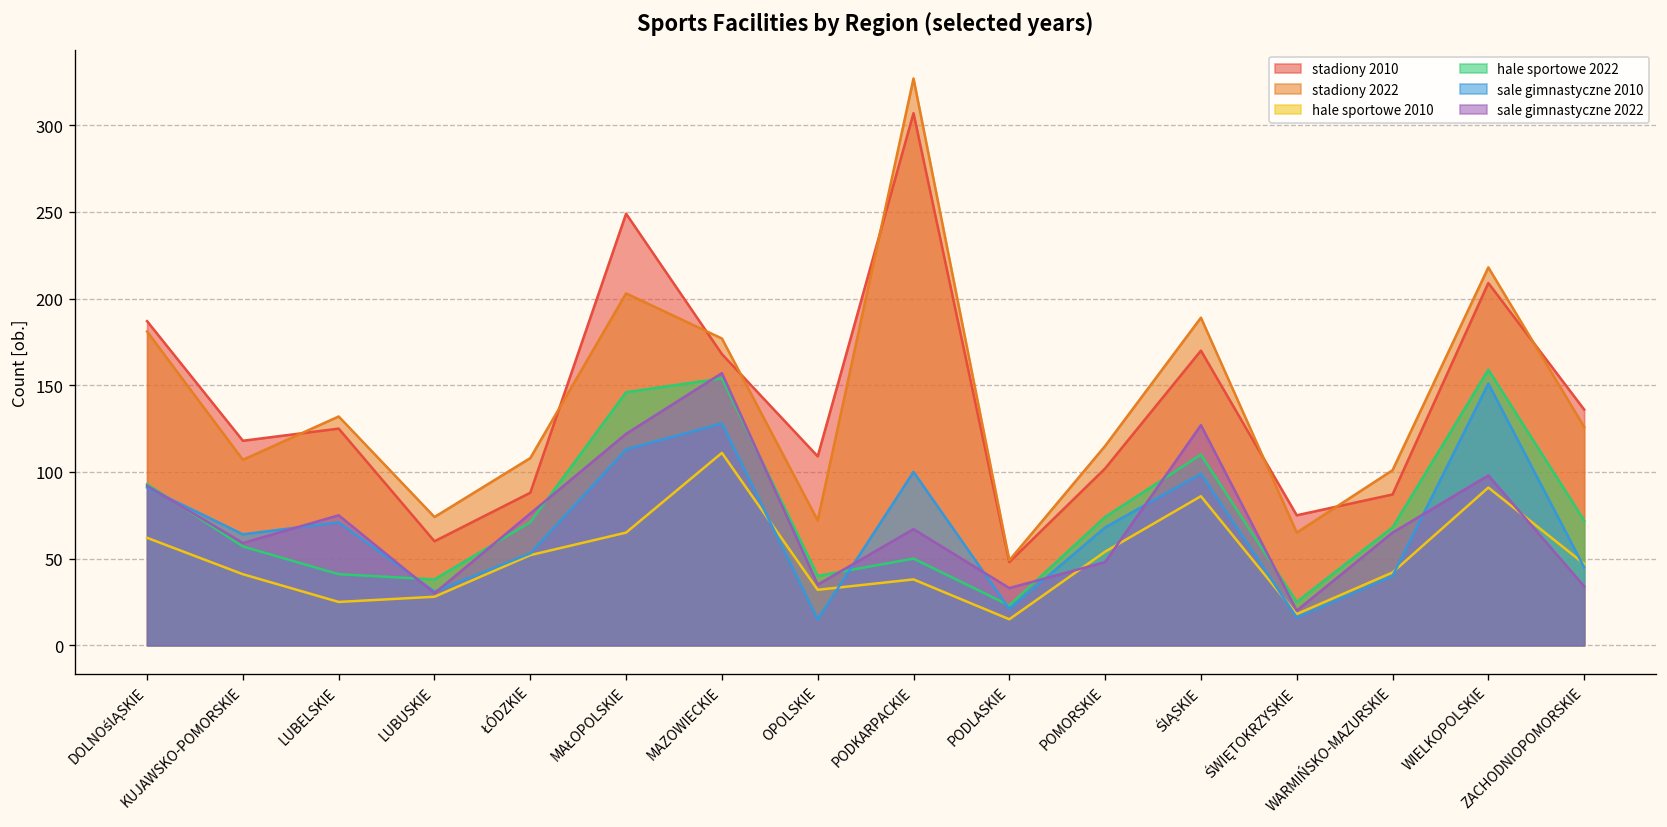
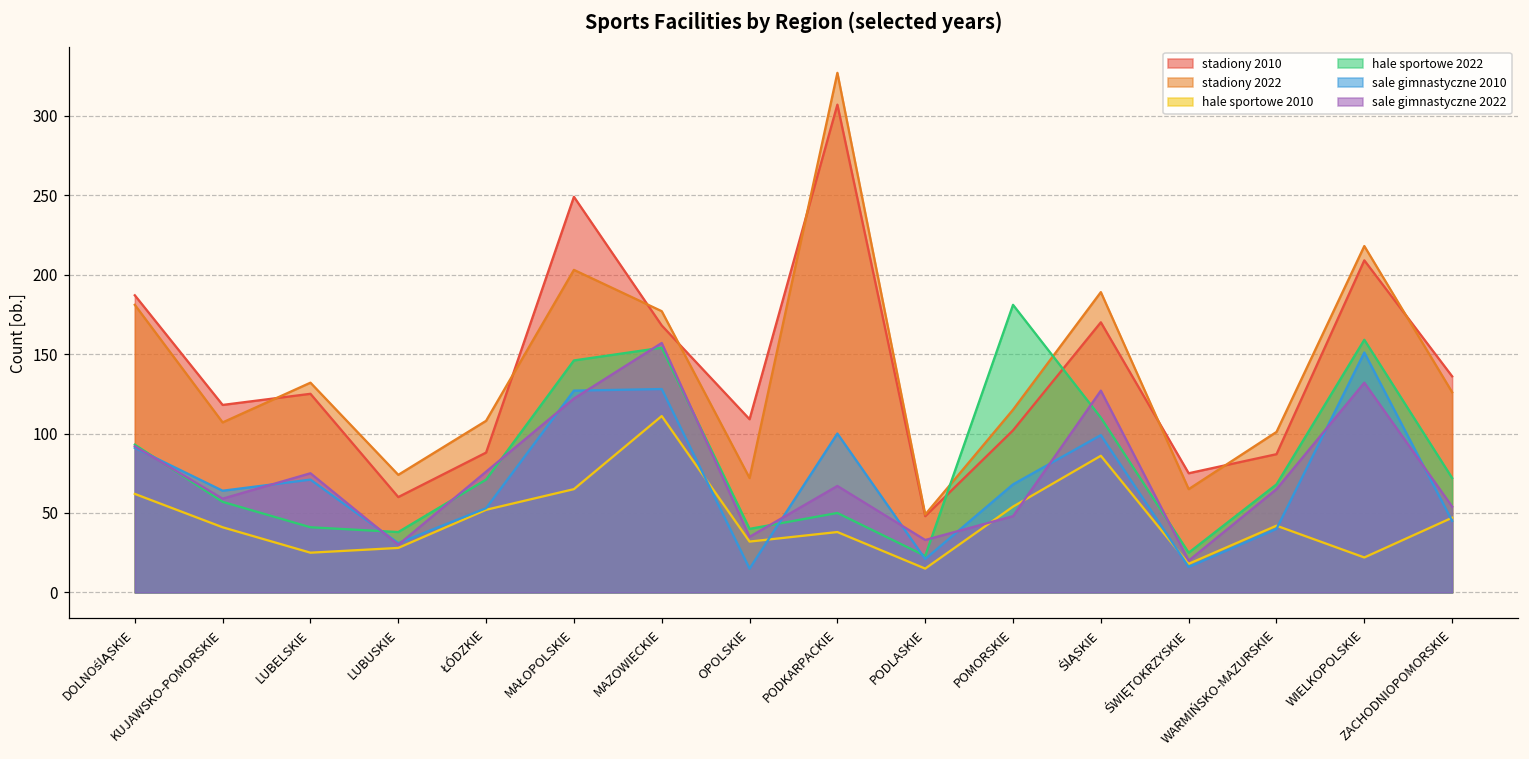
  {
    "hale sportowe 2010": {
      "DOLNOślĄSKIE": 62,
      "KUJAWSKO-POMORSKIE": 41,
      "LUBELSKIE": 25,
      "LUBUSKIE": 28,
      "MAŁOPOLSKIE": 65,
      "MAZOWIECKIE": 111,
      "OPOLSKIE": 32,
      "PODKARPACKIE": 38,
      "PODLASKIE": 15,
      "POMORSKIE": 54,
      "ŚlĄSKIE": 86,
      "ŚWIĘTOKRZYSKIE": 18,
      "WARMIŃSKO-MAZURSKIE": 42,
-     "WIELKOPOLSKIE": 91,
+     "WIELKOPOLSKIE": 22,
      "ZACHODNIOPOMORSKIE": 47
    },
    "hale sportowe 2022": {
      "KUJAWSKO-POMORSKIE": 57,
      "LUBELSKIE": 41,
      "LUBUSKIE": 38,
      "ŁÓDZKIE": 71,
      "MAŁOPOLSKIE": 146,
      "MAZOWIECKIE": 154,
      "OPOLSKIE": 40,
      "PODKARPACKIE": 50,
      "PODLASKIE": 23,
-     "POMORSKIE": 74,
+     "POMORSKIE": 181,
      "ŚlĄSKIE": 110,
      "ŚWIĘTOKRZYSKIE": 25,
      "WARMIŃSKO-MAZURSKIE": 68,
      "WIELKOPOLSKIE": 159,
      "ZACHODNIOPOMORSKIE": 72
    },
    "sale gimnastyczne 2010": {
      "KUJAWSKO-POMORSKIE": 64,
      "LUBELSKIE": 71,
-     "MAŁOPOLSKIE": 113,
+     "MAŁOPOLSKIE": 127,
      "MAZOWIECKIE": 128,
      "OPOLSKIE": 15,
      "PODKARPACKIE": 100,
      "PODLASKIE": 21,
      "POMORSKIE": 68,
      "ŚlĄSKIE": 99,
      "ŚWIĘTOKRZYSKIE": 16,
      "WARMIŃSKO-MAZURSKIE": 40,
      "WIELKOPOLSKIE": 151,
      "ZACHODNIOPOMORSKIE": 45
    },
    "sale gimnastyczne 2022": {
      "KUJAWSKO-POMORSKIE": 59,
      "LUBELSKIE": 75,
      "ŁÓDZKIE": 76,
      "MAŁOPOLSKIE": 122,
      "MAZOWIECKIE": 157,
      "OPOLSKIE": 35,
      "PODKARPACKIE": 67,
      "PODLASKIE": 33,
      "POMORSKIE": 48,
      "ŚlĄSKIE": 127,
      "ŚWIĘTOKRZYSKIE": 20,
      "WARMIŃSKO-MAZURSKIE": 65,
-     "WIELKOPOLSKIE": 98,
-     "ZACHODNIOPOMORSKIE": 34
+     "WIELKOPOLSKIE": 132,
+     "ZACHODNIOPOMORSKIE": 54
    }
  }
